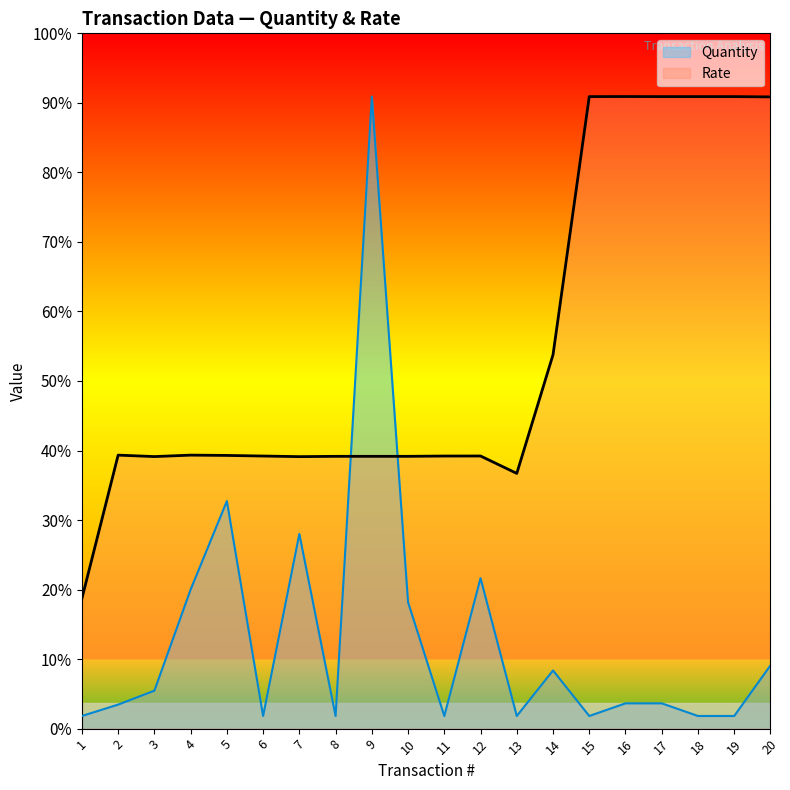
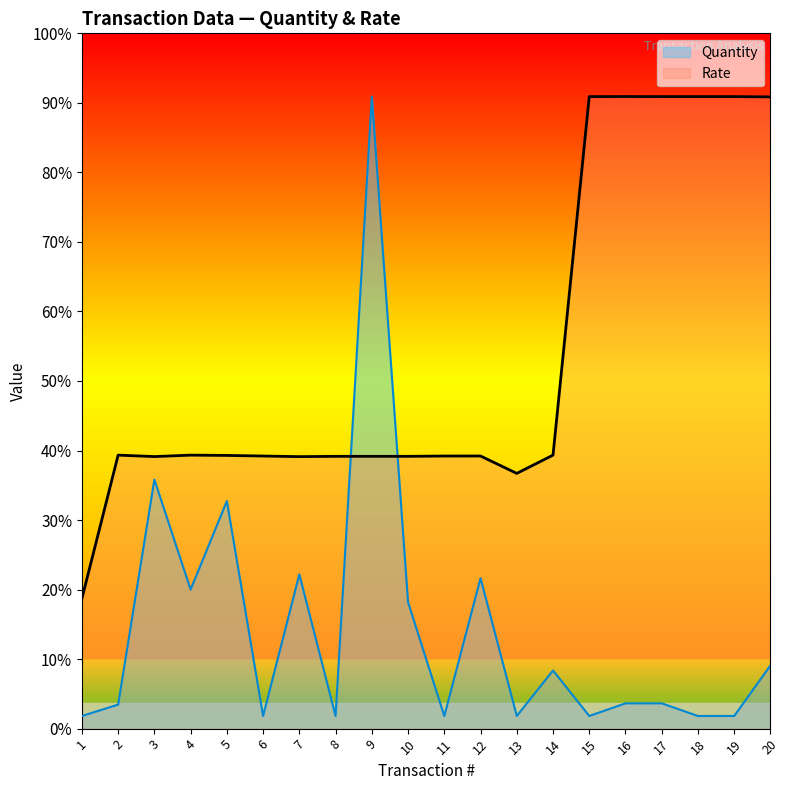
  {
    "Quantity": {
-     "3": "5%",
+     "3": "36%",
      "4": "20%",
      "5": "33%",
-     "7": "28%",
+     "7": "22%",
      "9": "91%",
      "10": "18%",
      "12": "22%",
      "14": "8%",
      "20": "9%"
    },
    "Rate": {
      "1": "19%",
      "2": "39%",
      "3": "39%",
      "4": "39%",
      "5": "39%",
      "6": "39%",
      "7": "39%",
      "8": "39%",
      "9": "39%",
      "10": "39%",
      "11": "39%",
      "12": "39%",
      "13": "37%",
-     "14": "54%",
+     "14": "39%",
      "15": "91%",
      "16": "91%",
      "17": "91%",
      "18": "91%",
      "19": "91%",
      "20": "91%"
    }
  }
